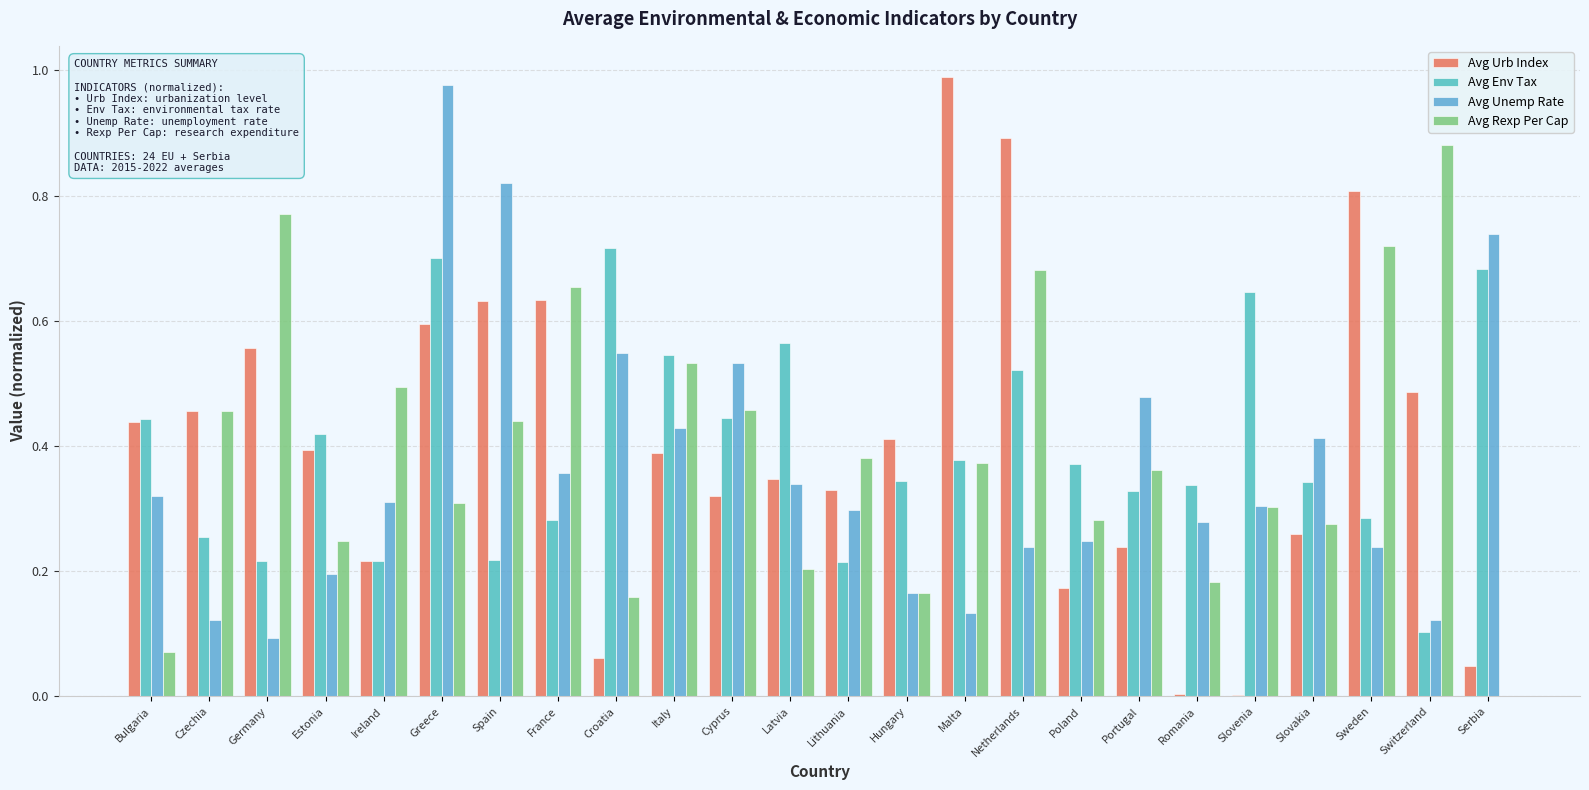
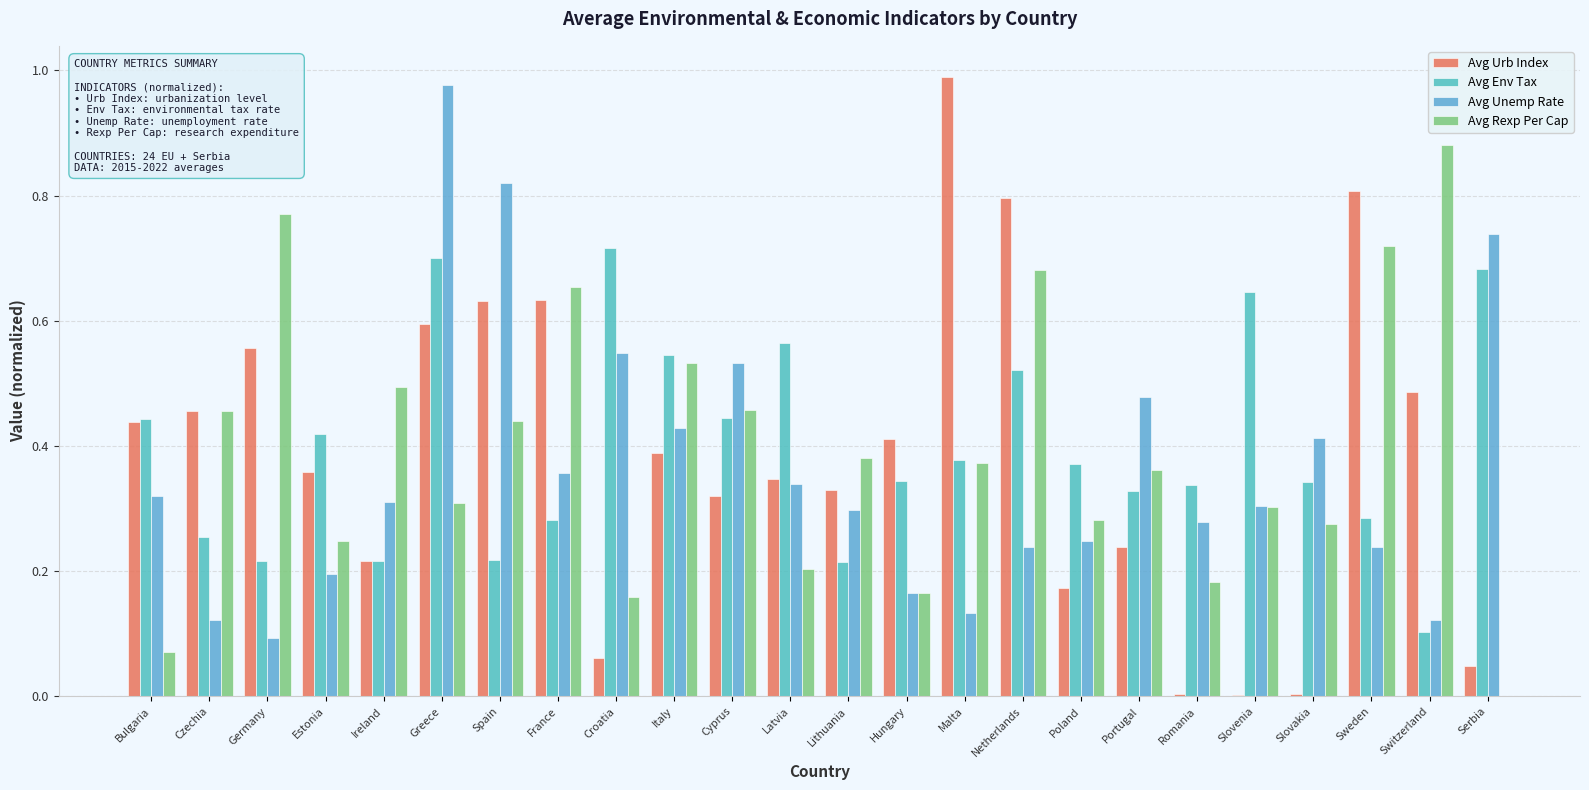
  {
    "Avg Urb Index": {
      "Bulgaria": 0.44,
      "Czechia": 0.46,
      "Germany": 0.56,
-     "Estonia": 0.39,
+     "Estonia": 0.36,
      "Ireland": 0.22,
      "Greece": 0.60,
      "Spain": 0.63,
      "France": 0.63,
      "Croatia": 0.06,
      "Italy": 0.39,
      "Cyprus": 0.32,
      "Latvia": 0.35,
      "Lithuania": 0.33,
      "Hungary": 0.41,
      "Malta": 0.99,
-     "Netherlands": 0.89,
+     "Netherlands": 0.80,
      "Poland": 0.17,
      "Portugal": 0.24,
-     "Slovakia": 0.26,
+     "Slovakia": 0.00,
      "Sweden": 0.81,
      "Switzerland": 0.49,
      "Serbia": 0.05
    },
    "Avg Rexp Per Cap": {
      "Bulgaria": 0.07,
      "Czechia": 0.46,
      "Germany": 0.77,
      "Estonia": 0.25,
      "Ireland": 0.49,
      "Greece": 0.31,
      "Spain": 0.44,
      "France": 0.65,
      "Croatia": 0.16,
      "Italy": 0.53,
      "Cyprus": 0.46,
      "Latvia": 0.20,
      "Lithuania": 0.38,
      "Hungary": 0.16,
      "Malta": 0.37,
      "Netherlands": 0.68,
      "Poland": 0.28,
      "Portugal": 0.36,
      "Romania": 0.18,
      "Slovenia": 0.30,
      "Slovakia": 0.28,
      "Sweden": 0.72,
      "Switzerland": 0.88,
      "Serbia": 0.00
    }
  }
